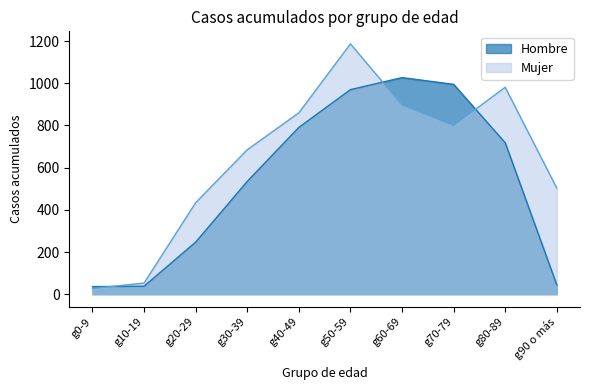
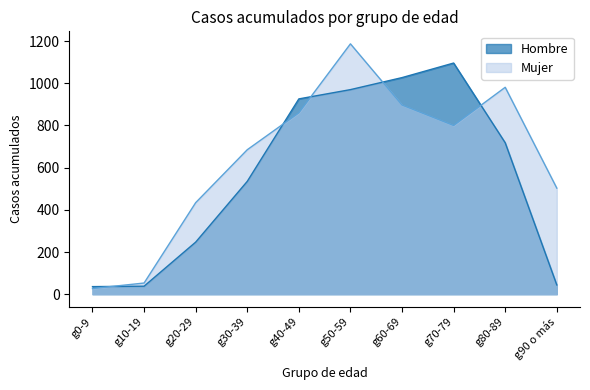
  {
    "Hombre": {
      "g10-19": 40,
      "g20-29": 250,
      "g30-39": 540,
-     "g40-49": 790,
+     "g40-49": 930,
      "g50-59": 970,
      "g60-69": 1030,
-     "g70-79": 1000,
+     "g70-79": 1100,
      "g80-89": 720,
      "g90 o más": 40
    },
    "Mujer": {
      "g10-19": 50,
      "g20-29": 430,
      "g30-39": 690,
      "g40-49": 860,
      "g50-59": 1190,
      "g60-69": 900,
      "g70-79": 800,
      "g80-89": 980,
      "g90 o más": 500
    }
  }
